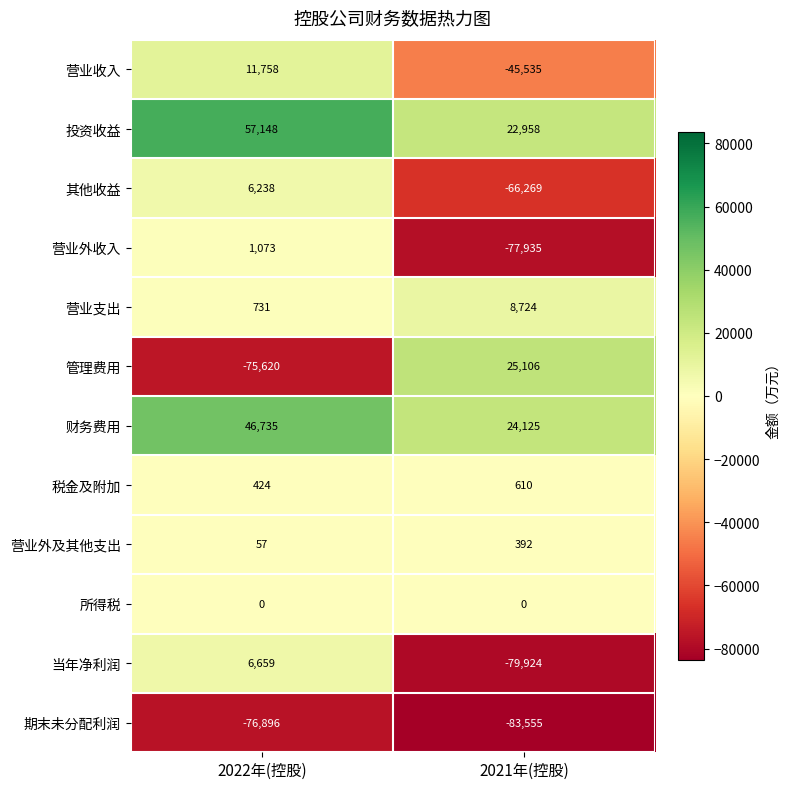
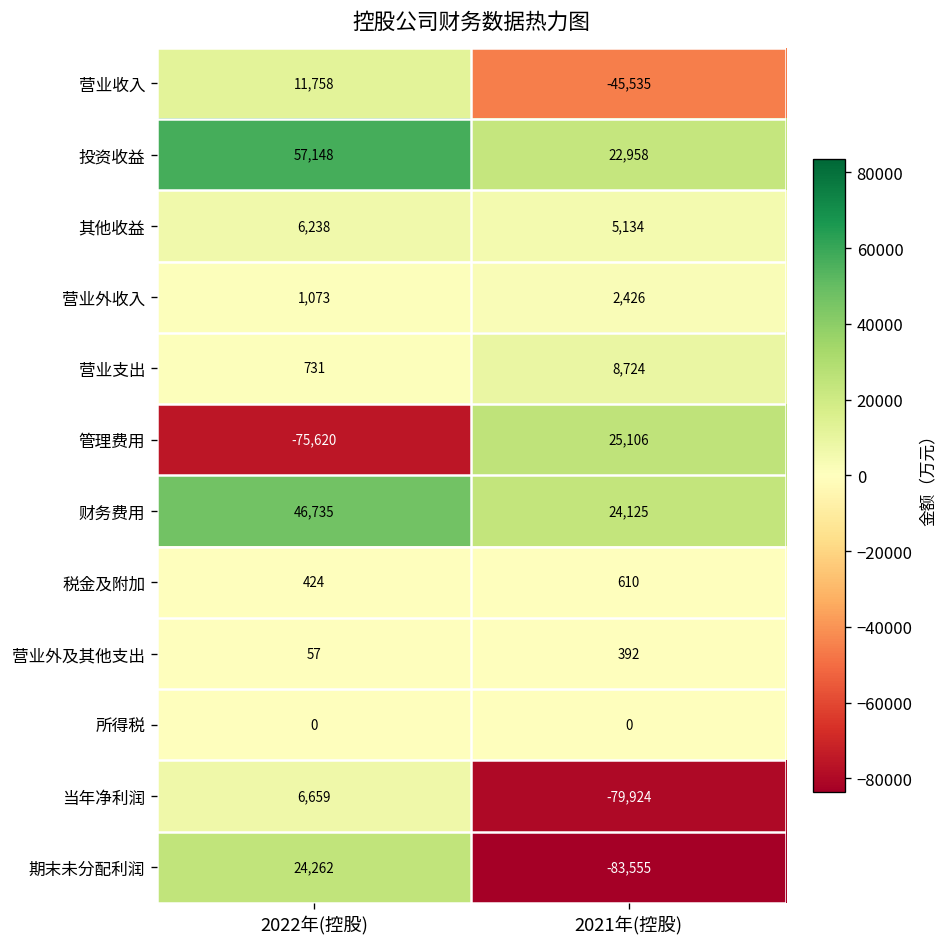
  {
    "营业收入": {
      "2022年(控股)": "11,758",
      "2021年(控股)": "-45,535"
    },
    "投资收益": {
      "2022年(控股)": "57,148",
      "2021年(控股)": "22,958"
    },
    "其他收益": {
      "2022年(控股)": "6,238",
-     "2021年(控股)": "-66,269"
+     "2021年(控股)": "5,134"
    },
    "营业外收入": {
      "2022年(控股)": "1,073",
-     "2021年(控股)": "-77,935"
+     "2021年(控股)": "2,426"
    },
    "营业支出": {
      "2022年(控股)": "731",
      "2021年(控股)": "8,724"
    },
    "管理费用": {
      "2022年(控股)": "-75,620",
      "2021年(控股)": "25,106"
    },
    "财务费用": {
      "2022年(控股)": "46,735",
      "2021年(控股)": "24,125"
    },
    "税金及附加": {
      "2022年(控股)": "424",
      "2021年(控股)": "610"
    },
    "营业外及其他支出": {
      "2022年(控股)": "57",
      "2021年(控股)": "392"
    },
    "所得税": {
      "2022年(控股)": "0",
      "2021年(控股)": "0"
    },
    "当年净利润": {
      "2022年(控股)": "6,659",
      "2021年(控股)": "-79,924"
    },
    "期末未分配利润": {
-     "2022年(控股)": "-76,896",
+     "2022年(控股)": "24,262",
      "2021年(控股)": "-83,555"
    }
  }
